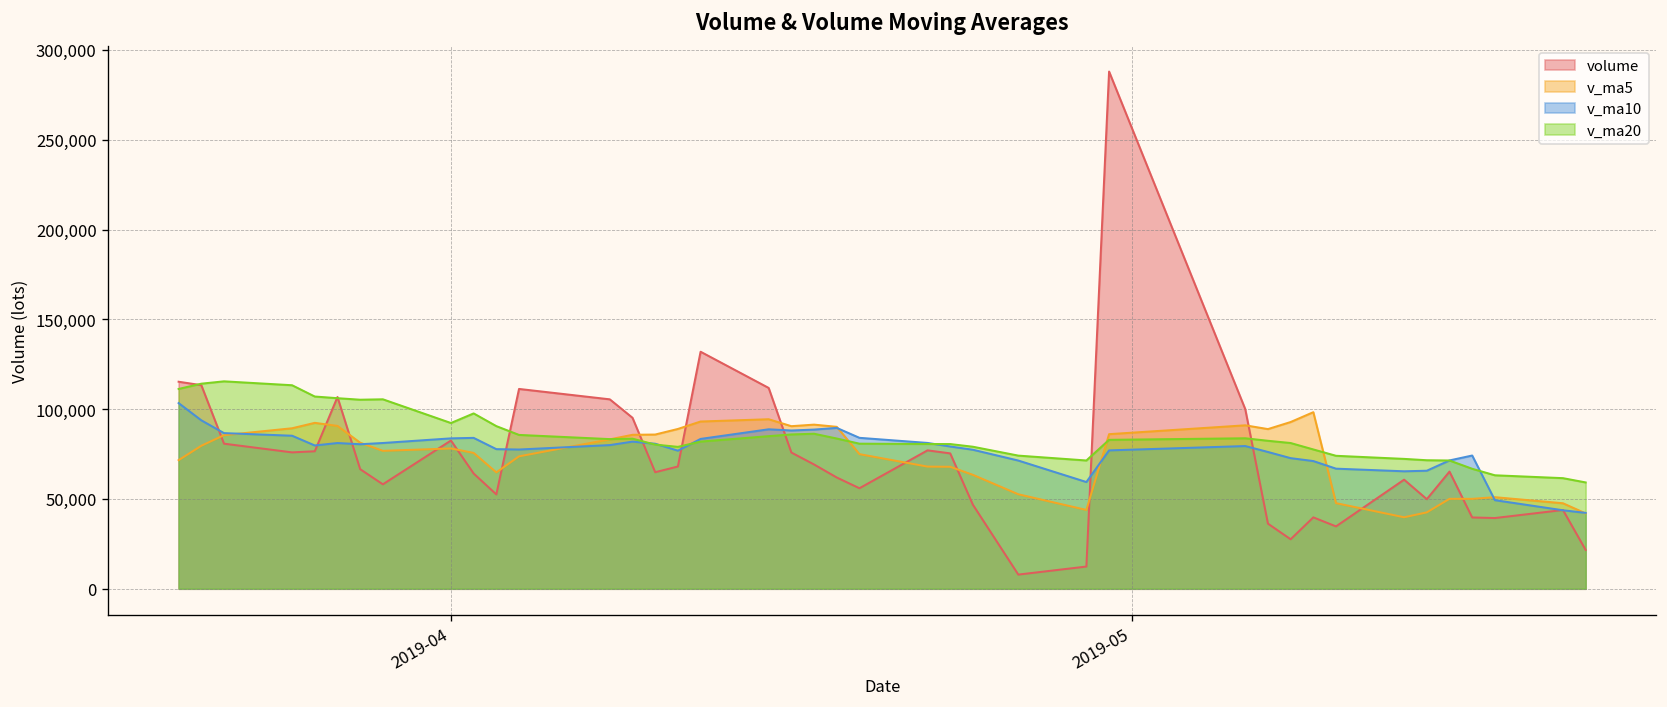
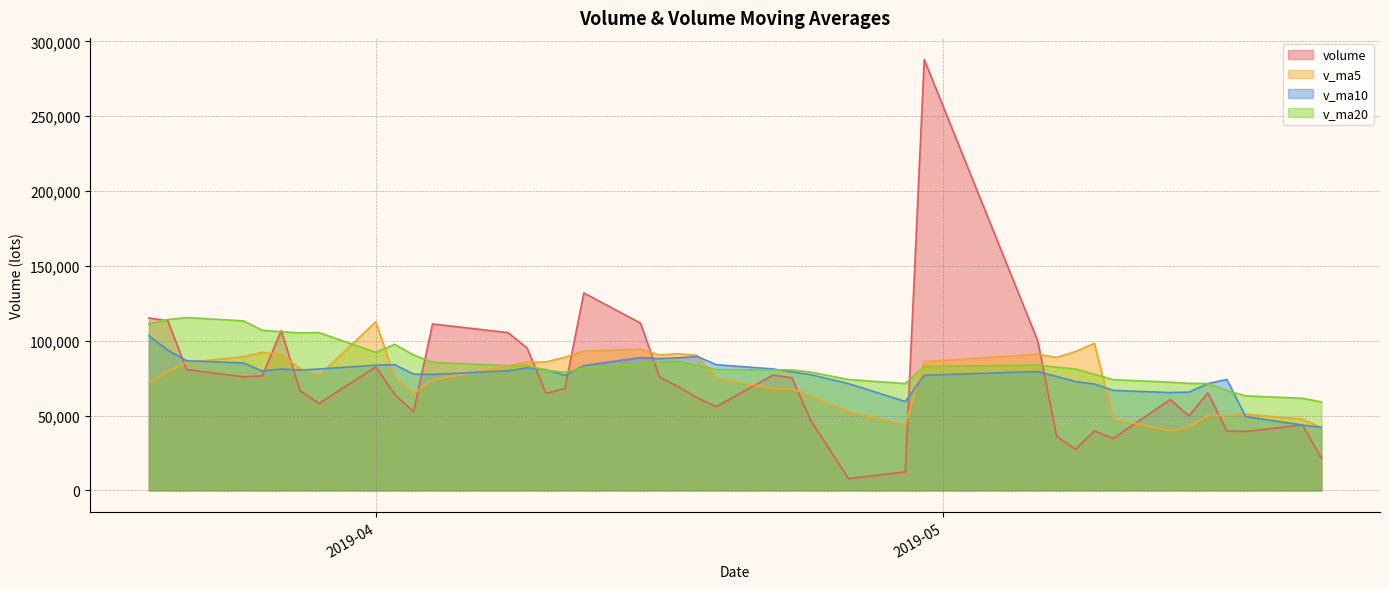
  {
    "v_ma5": {
-     "2019-04": "78,000"
+     "2019-04": "113,000"
    },
    "v_ma20": {
      "2019-04": "92,000"
    }
  }
